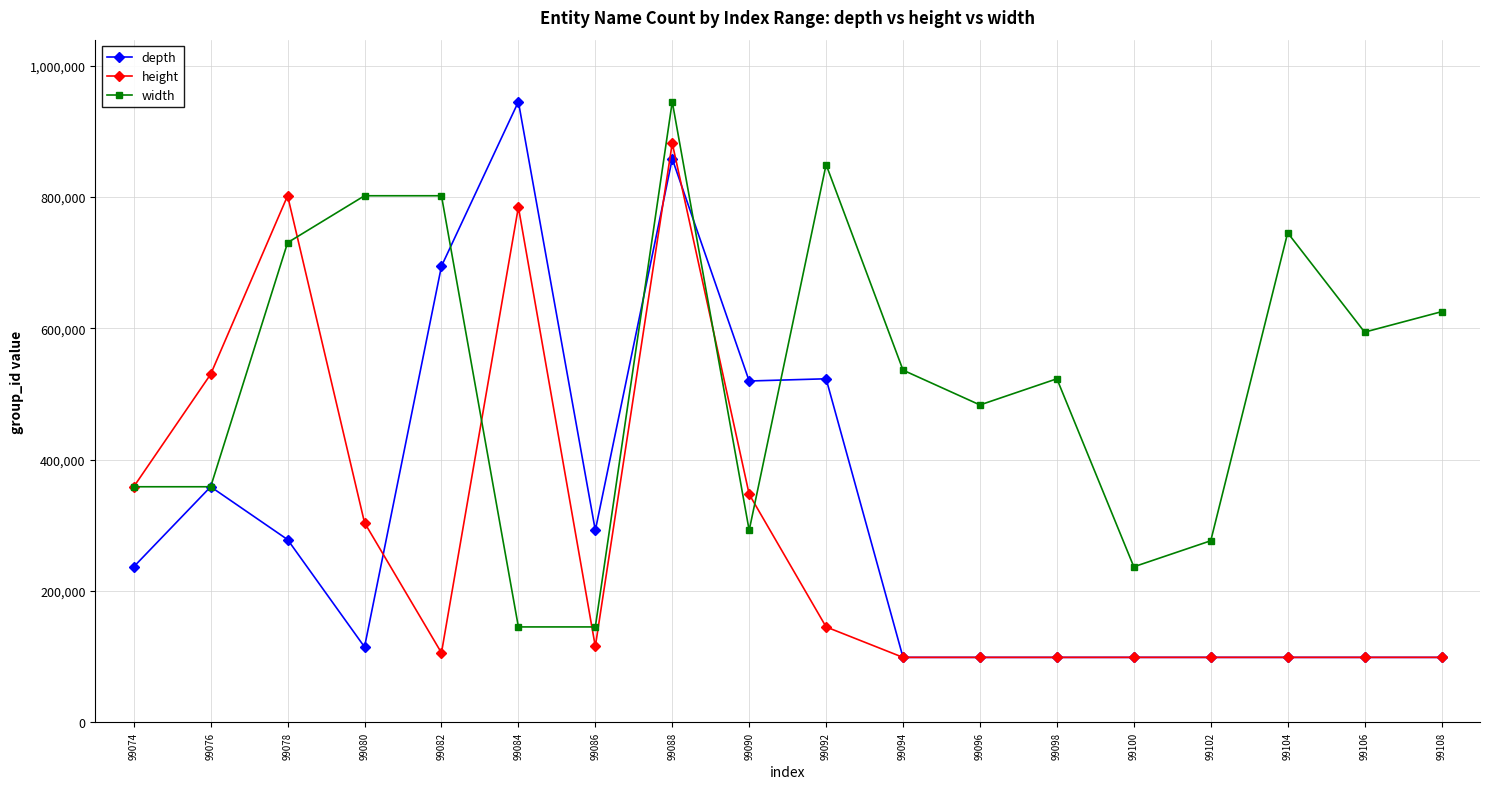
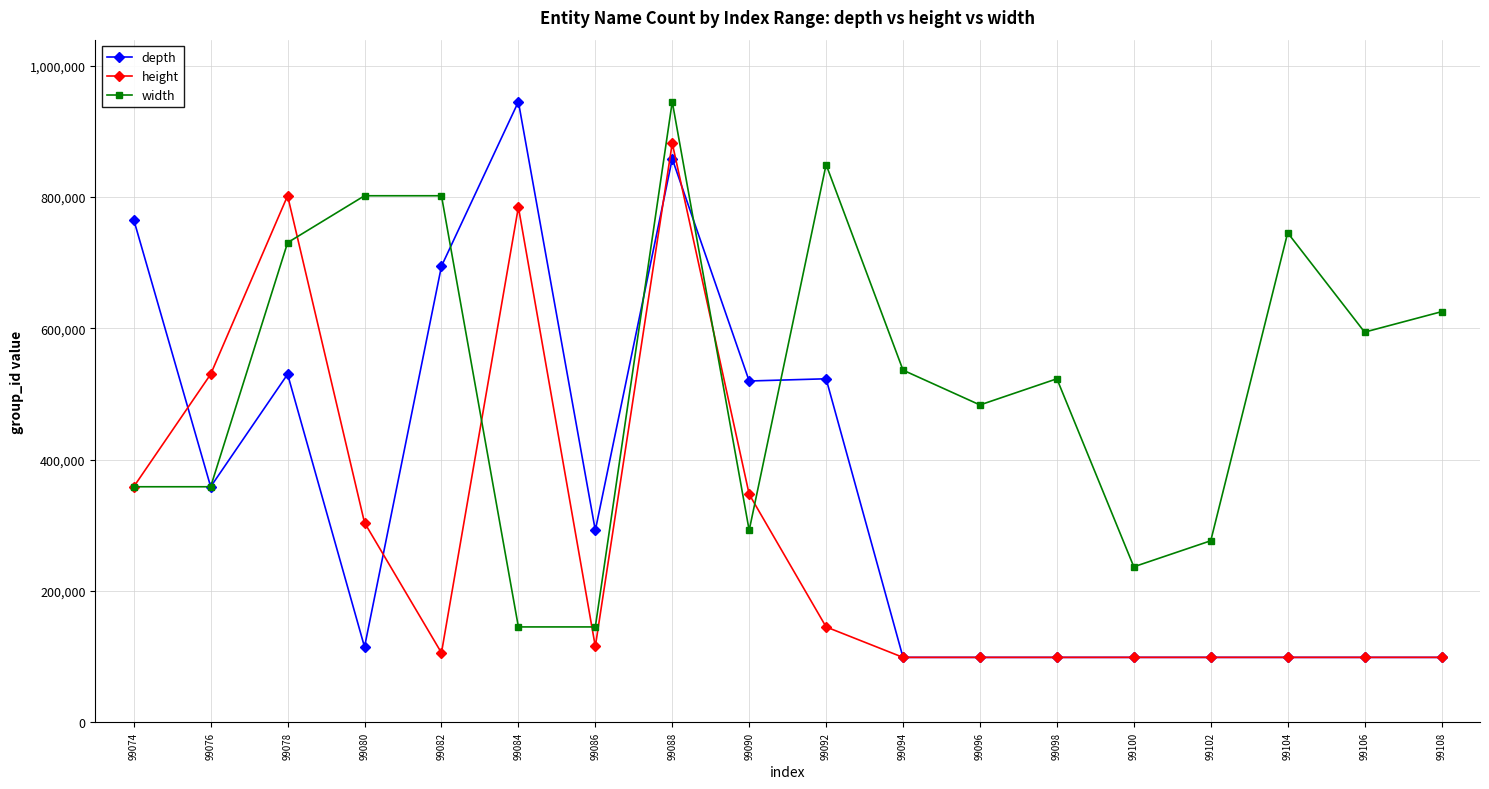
  {
    "depth": {
-     "99074": "240,000",
-     "99078": "280,000",
+     "99074": "770,000",
+     "99078": "530,000",
      "99080": "110,000",
      "99082": "690,000",
      "99084": "940,000",
      "99086": "290,000",
      "99088": "860,000",
      "99090": "520,000",
      "99092": "520,000"
    },
    "height": {
      "99076": "530,000",
      "99078": "800,000",
      "99080": "300,000",
      "99082": "110,000",
      "99084": "780,000",
      "99086": "120,000",
      "99088": "880,000",
      "99090": "350,000",
      "99092": "150,000"
    },
    "width": {
      "99078": "730,000",
      "99080": "800,000",
      "99082": "800,000",
      "99084": "150,000",
      "99086": "150,000",
      "99088": "940,000",
      "99090": "290,000",
      "99092": "850,000",
      "99094": "540,000",
      "99096": "480,000",
      "99098": "520,000",
      "99100": "240,000",
      "99102": "280,000",
      "99104": "750,000",
      "99106": "590,000",
      "99108": "630,000"
    }
  }
